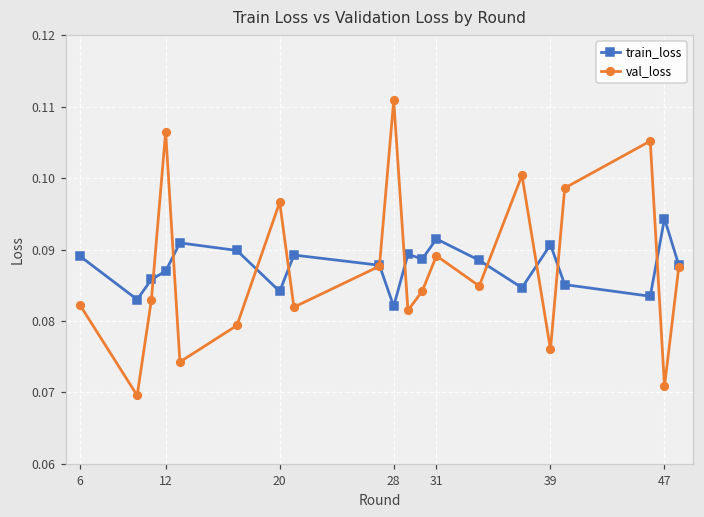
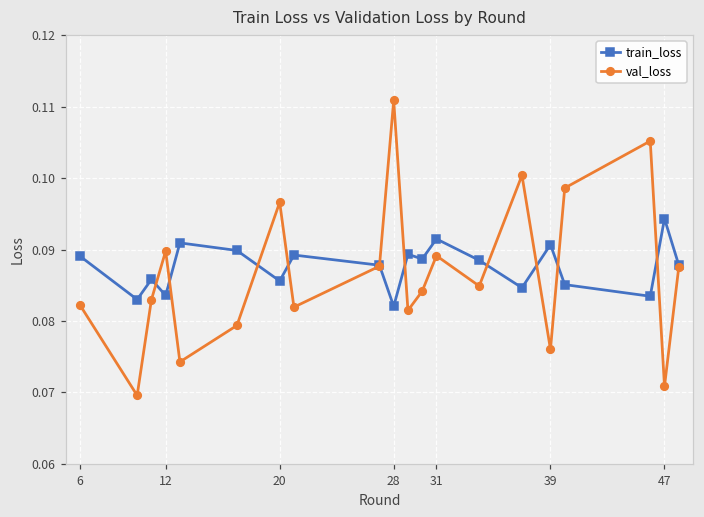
  {
    "train_loss": {
      "6": 0.089,
-     "12": 0.087,
-     "20": 0.084,
+     "12": 0.084,
+     "20": 0.086,
      "28": 0.082,
      "31": 0.091,
      "39": 0.091,
      "47": 0.094
    },
    "val_loss": {
      "6": 0.082,
-     "12": 0.107,
+     "12": 0.090,
      "20": 0.097,
      "28": 0.111,
      "31": 0.089,
      "39": 0.076,
      "47": 0.071
    }
  }
